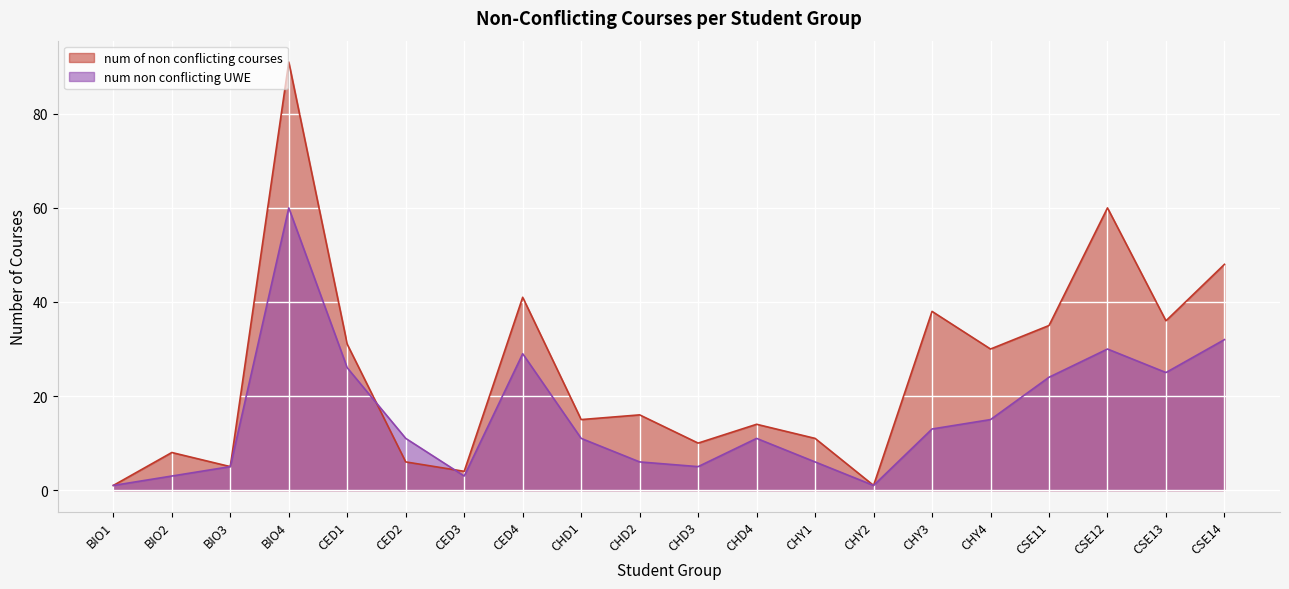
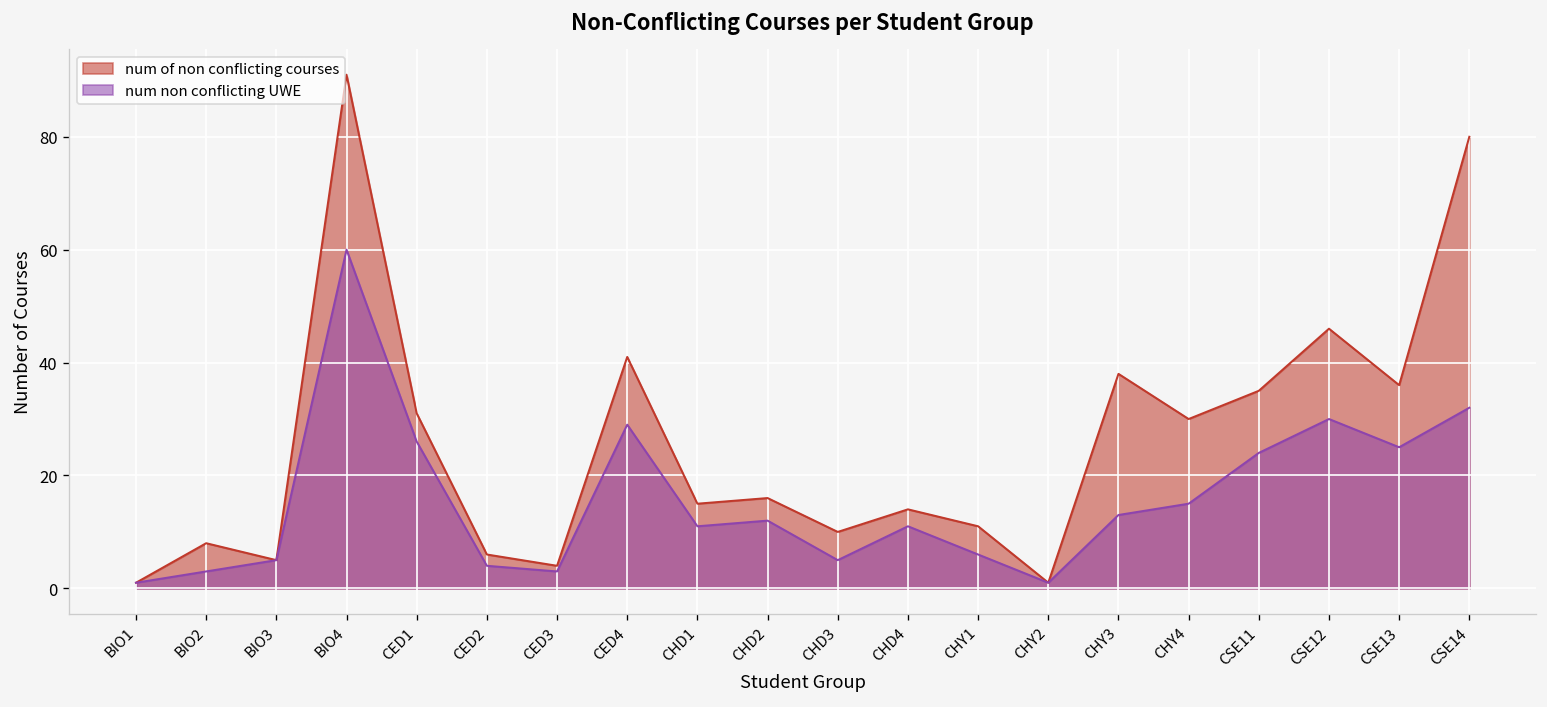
  {
    "num of non conflicting courses": {
      "BIO2": 8,
      "BIO4": 91,
      "CED1": 31,
      "CED2": 6,
      "CED3": 4,
      "CED4": 41,
      "CHD1": 15,
      "CHD2": 16,
      "CHD3": 10,
      "CHD4": 14,
      "CHY1": 11,
      "CHY3": 38,
      "CHY4": 30,
      "CSE11": 35,
-     "CSE12": 60,
+     "CSE12": 46,
      "CSE13": 36,
-     "CSE14": 48
+     "CSE14": 80
    },
    "num non conflicting UWE": {
      "BIO2": 3,
      "BIO4": 60,
      "CED1": 26,
-     "CED2": 11,
+     "CED2": 4,
      "CED3": 3,
      "CED4": 29,
      "CHD1": 11,
-     "CHD2": 6,
+     "CHD2": 12,
      "CHD3": 5,
      "CHD4": 11,
      "CHY1": 6,
      "CHY3": 13,
      "CHY4": 15,
      "CSE11": 24,
      "CSE12": 30,
      "CSE13": 25,
      "CSE14": 32
    }
  }
